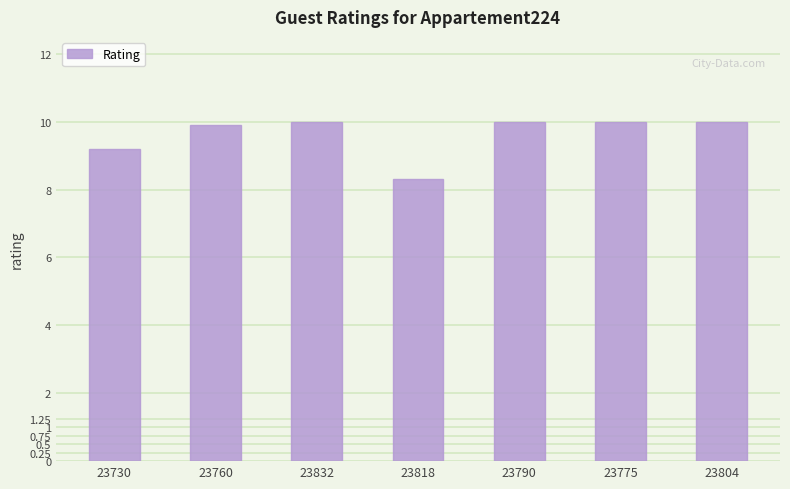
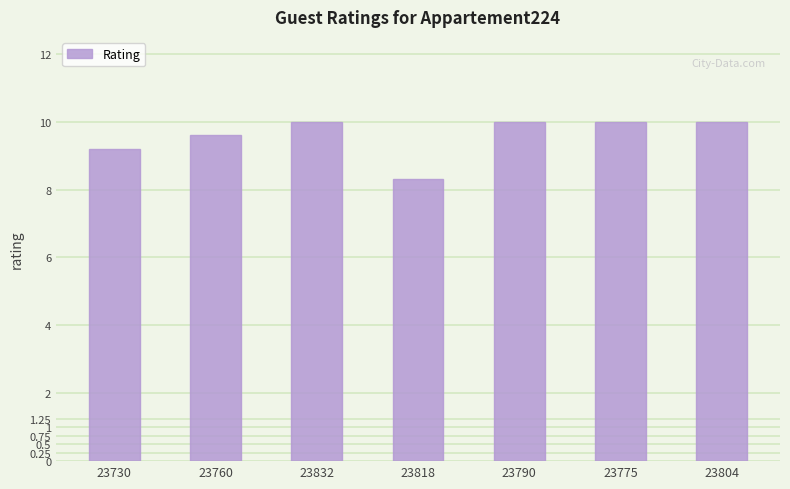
  {
    "23730": 9.2,
-   "23760": 9.9,
+   "23760": 9.6,
    "23832": 10.0,
    "23818": 8.3,
    "23790": 10.0,
    "23775": 10.0,
    "23804": 10.0
  }
